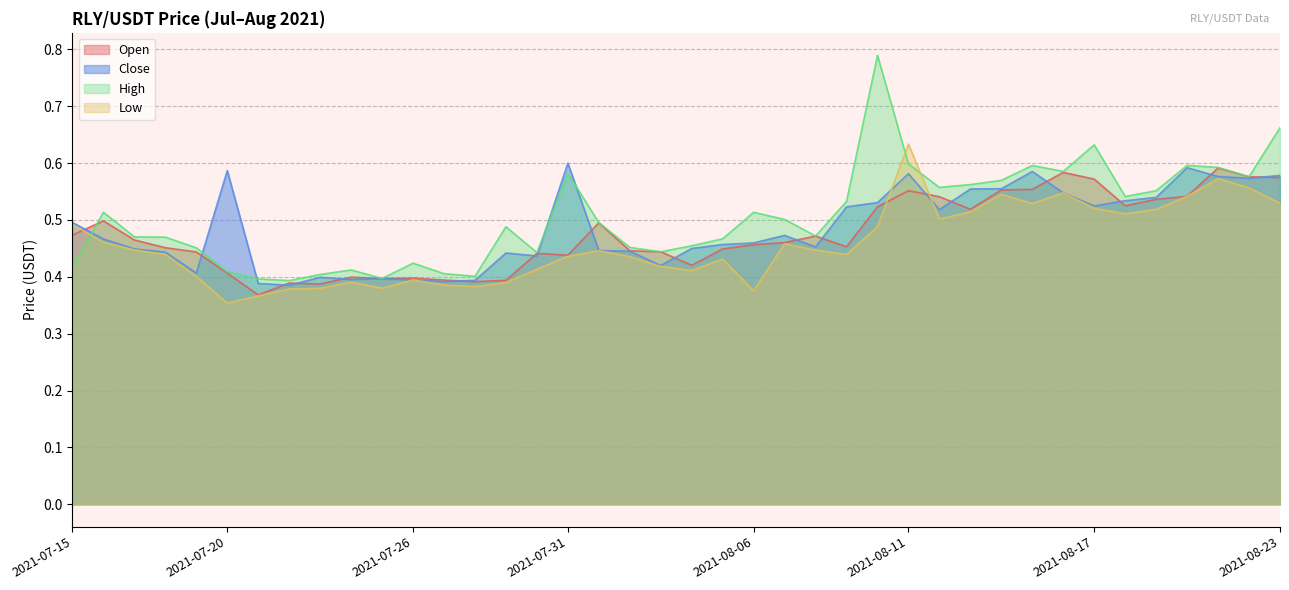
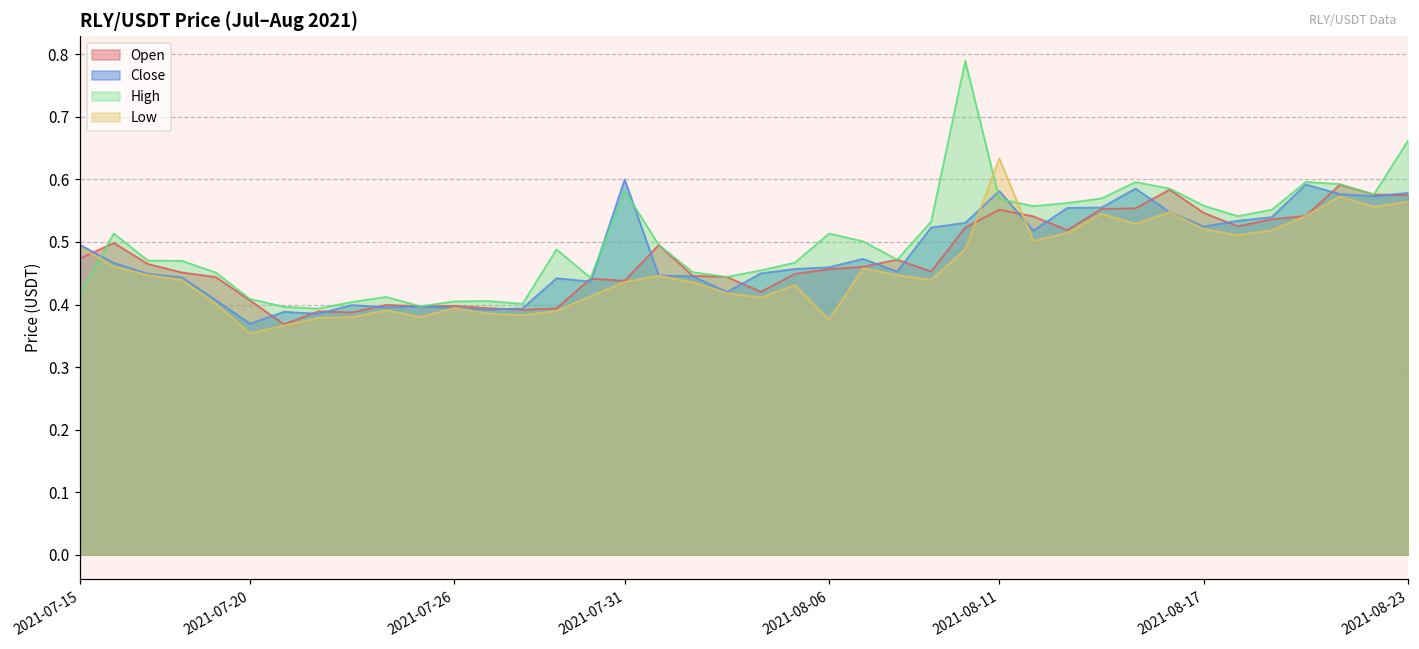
  {
    "Open": {
      "2021-07-15": 0.47,
      "2021-08-11": 0.55,
-     "2021-08-17": 0.57
+     "2021-08-17": 0.55
    },
    "Close": {
-     "2021-07-20": 0.59,
+     "2021-07-20": 0.37,
      "2021-07-31": 0.60,
      "2021-08-11": 0.58
    },
    "High": {
      "2021-07-15": 0.42,
-     "2021-07-26": 0.42,
+     "2021-07-26": 0.41,
      "2021-07-31": 0.58,
      "2021-08-06": 0.51,
-     "2021-08-11": 0.60,
-     "2021-08-17": 0.63,
+     "2021-08-11": 0.57,
+     "2021-08-17": 0.56,
      "2021-08-23": 0.66
    },
    "Low": {
      "2021-07-20": 0.35,
      "2021-08-06": 0.38,
      "2021-08-11": 0.63,
-     "2021-08-23": 0.53
+     "2021-08-23": 0.56
    }
  }
